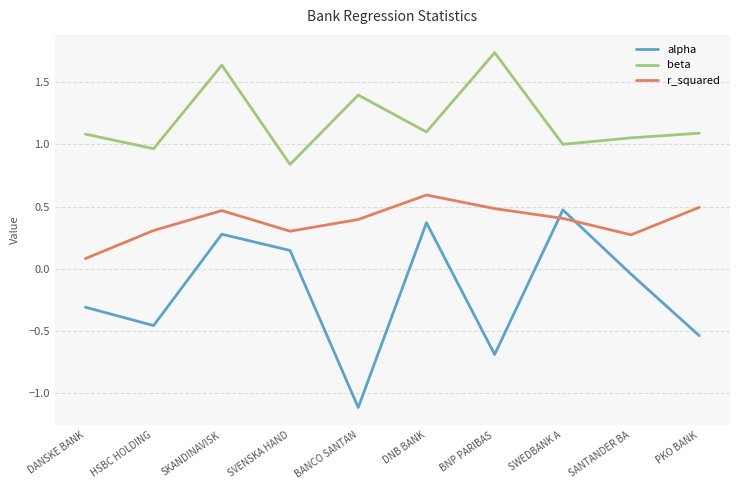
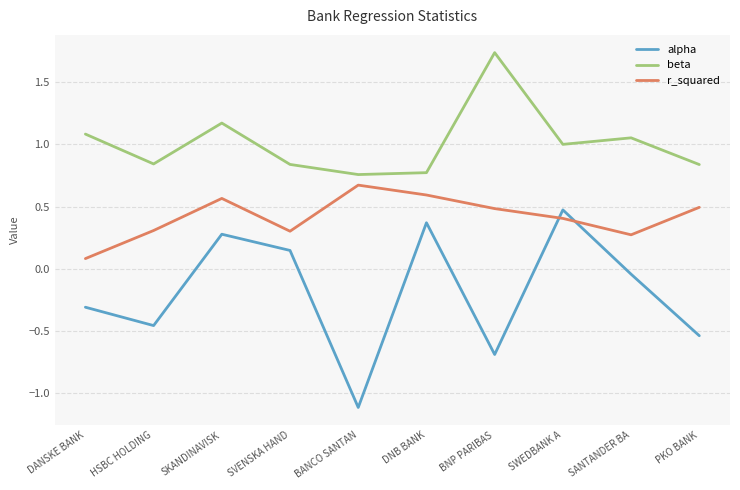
  {
    "alpha": {
      "DANSKE BANK": -0.31,
      "HSBC HOLDING": -0.46,
      "SKANDINAVISK": 0.28,
      "SVENSKA HAND": 0.15,
      "BANCO SANTAN": -1.11,
      "DNB BANK": 0.37,
      "BNP PARIBAS": -0.69,
      "SWEDBANK A": 0.47,
      "SANTANDER BA": -0.04,
      "PKO BANK": -0.54
    },
    "beta": {
      "DANSKE BANK": 1.08,
-     "HSBC HOLDING": 0.97,
-     "SKANDINAVISK": 1.64,
+     "HSBC HOLDING": 0.84,
+     "SKANDINAVISK": 1.17,
      "SVENSKA HAND": 0.84,
-     "BANCO SANTAN": 1.40,
-     "DNB BANK": 1.10,
+     "BANCO SANTAN": 0.76,
+     "DNB BANK": 0.77,
      "BNP PARIBAS": 1.74,
      "SWEDBANK A": 1.00,
      "SANTANDER BA": 1.05,
-     "PKO BANK": 1.09
+     "PKO BANK": 0.84
    },
    "r_squared": {
      "DANSKE BANK": 0.08,
      "HSBC HOLDING": 0.31,
-     "SKANDINAVISK": 0.47,
+     "SKANDINAVISK": 0.57,
      "SVENSKA HAND": 0.30,
-     "BANCO SANTAN": 0.40,
+     "BANCO SANTAN": 0.67,
      "DNB BANK": 0.59,
      "BNP PARIBAS": 0.48,
      "SWEDBANK A": 0.41,
      "SANTANDER BA": 0.27,
      "PKO BANK": 0.49
    }
  }
